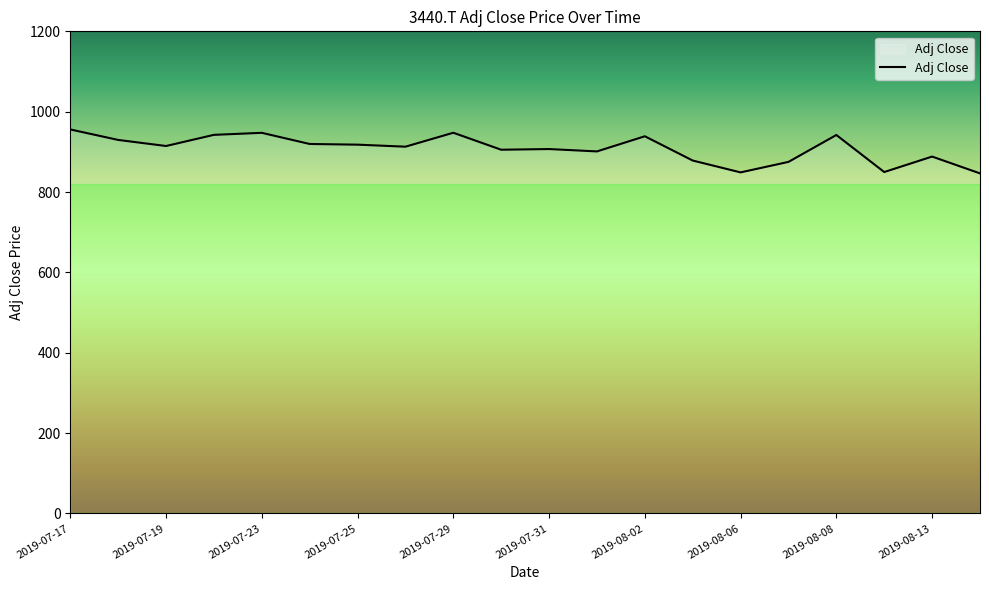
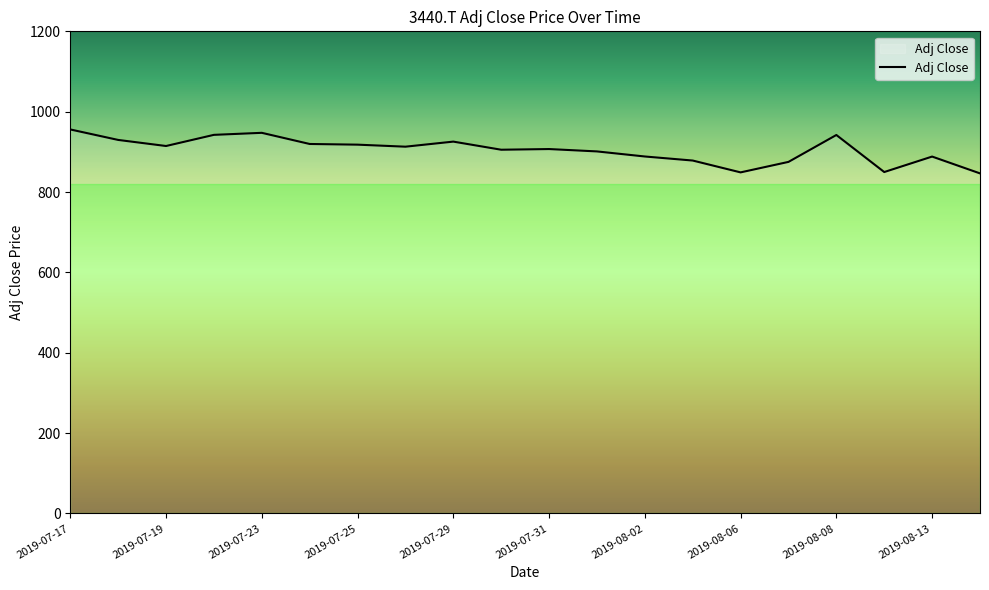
  {
    "2019-07-17": 960,
    "2019-07-19": 910,
    "2019-07-23": 950,
    "2019-07-25": 920,
-   "2019-07-29": 950,
+   "2019-07-29": 930,
    "2019-07-31": 910,
-   "2019-08-02": 940,
+   "2019-08-02": 890,
    "2019-08-06": 850,
    "2019-08-08": 940,
    "2019-08-13": 890
  }
